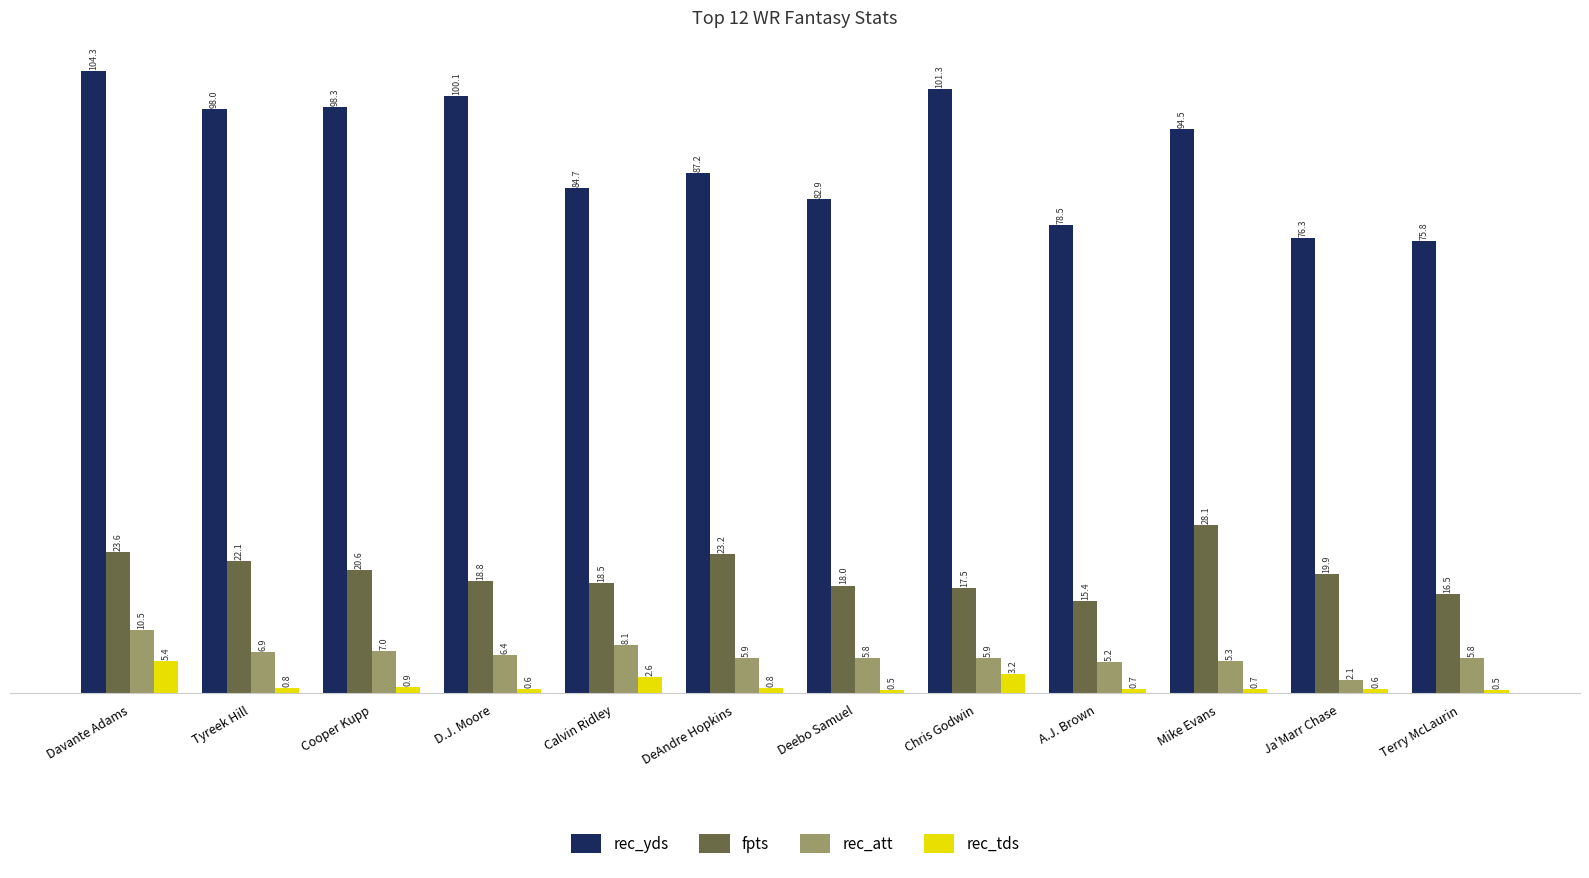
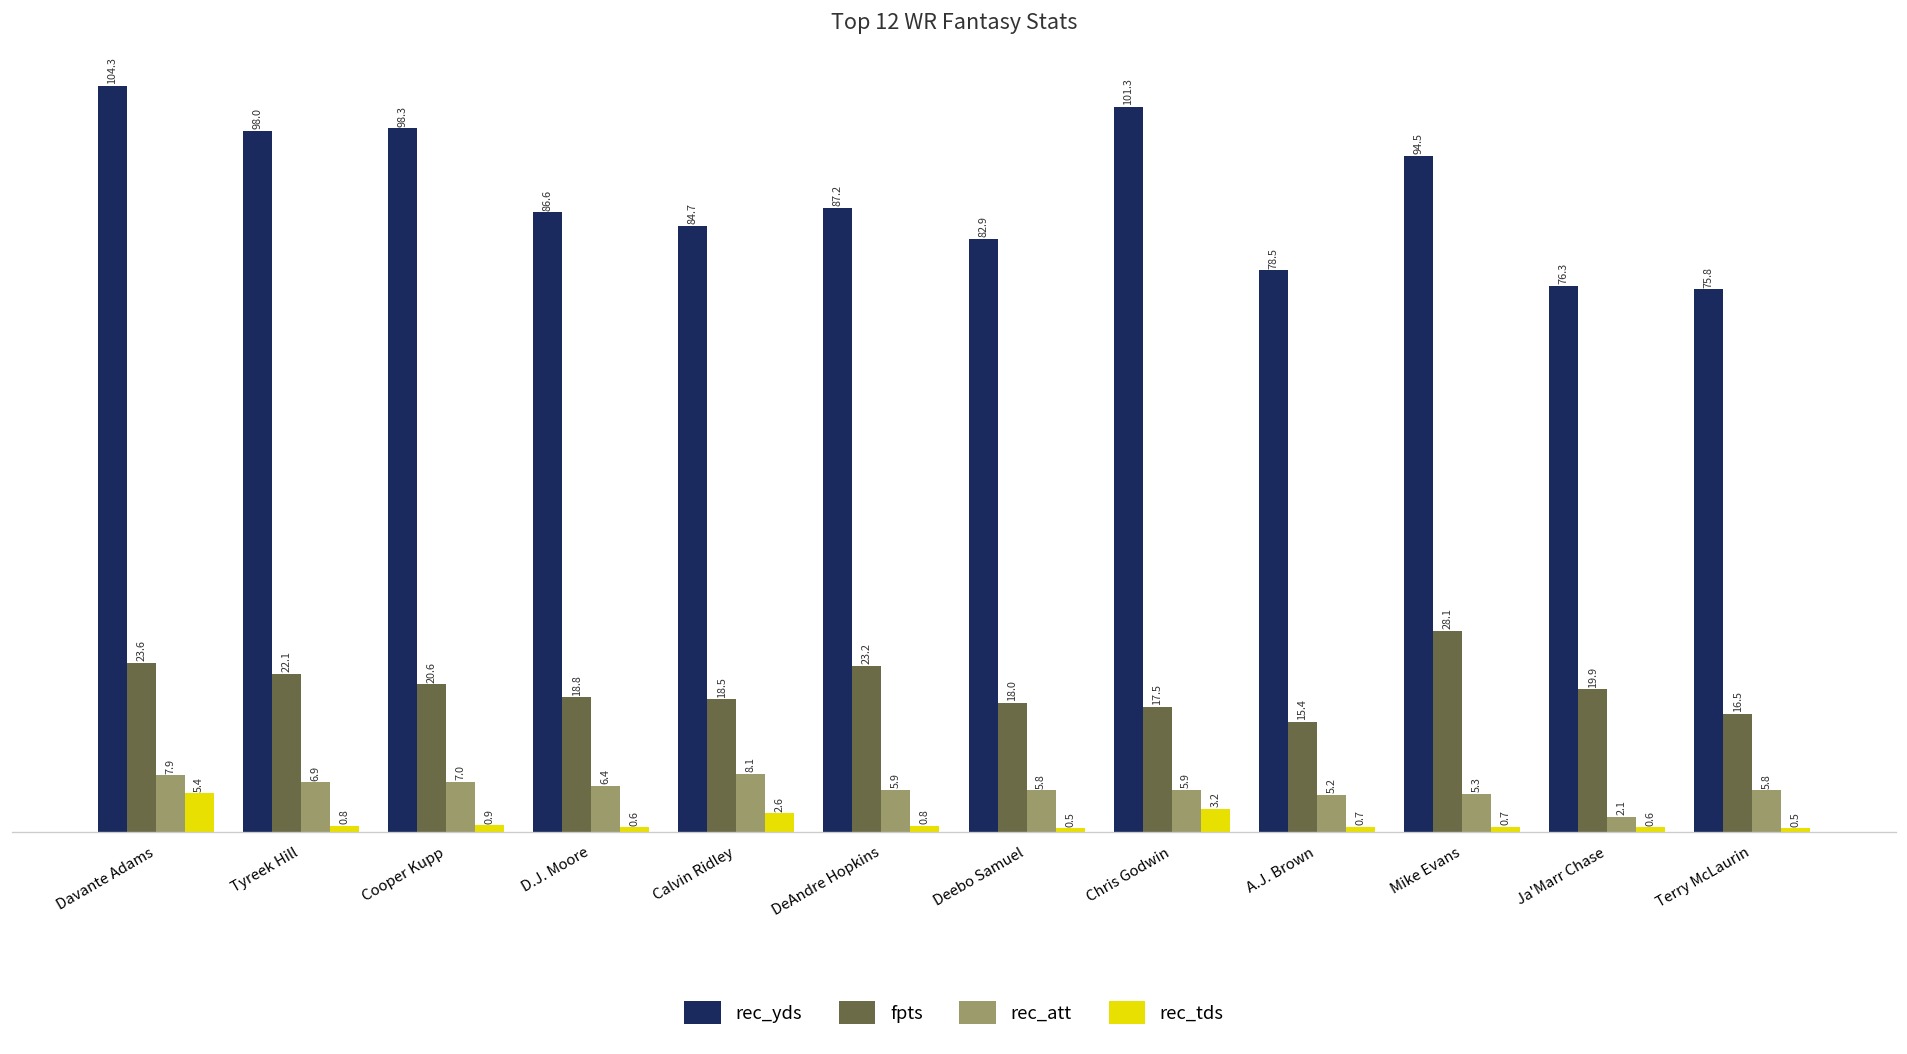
  {
    "rec_yds": {
      "Davante Adams": 104.3,
      "Tyreek Hill": 98.0,
      "Cooper Kupp": 98.3,
-     "D.J. Moore": 100.1,
+     "D.J. Moore": 86.6,
      "Calvin Ridley": 84.7,
      "DeAndre Hopkins": 87.2,
      "Deebo Samuel": 82.9,
      "Chris Godwin": 101.3,
      "A.J. Brown": 78.5,
      "Mike Evans": 94.5,
      "Ja'Marr Chase": 76.3,
      "Terry McLaurin": 75.8
    },
    "fpts": {
      "Davante Adams": 23.6,
      "Tyreek Hill": 22.1,
      "Cooper Kupp": 20.6,
      "D.J. Moore": 18.8,
      "Calvin Ridley": 18.5,
      "DeAndre Hopkins": 23.2,
      "Deebo Samuel": 18.0,
      "Chris Godwin": 17.5,
      "A.J. Brown": 15.4,
      "Mike Evans": 28.1,
      "Ja'Marr Chase": 19.9,
      "Terry McLaurin": 16.5
    },
    "rec_att": {
-     "Davante Adams": 10.5,
+     "Davante Adams": 7.9,
      "Tyreek Hill": 6.9,
      "Cooper Kupp": 7.0,
      "D.J. Moore": 6.4,
      "Calvin Ridley": 8.1,
      "DeAndre Hopkins": 5.9,
      "Deebo Samuel": 5.8,
      "Chris Godwin": 5.9,
      "A.J. Brown": 5.2,
      "Mike Evans": 5.3,
      "Ja'Marr Chase": 2.1,
      "Terry McLaurin": 5.8
    },
    "rec_tds": {
      "Davante Adams": 5.4,
      "Tyreek Hill": 0.8,
      "Cooper Kupp": 0.9,
      "D.J. Moore": 0.6,
      "Calvin Ridley": 2.6,
      "DeAndre Hopkins": 0.8,
      "Deebo Samuel": 0.5,
      "Chris Godwin": 3.2,
      "A.J. Brown": 0.7,
      "Mike Evans": 0.7,
      "Ja'Marr Chase": 0.6,
      "Terry McLaurin": 0.5
    }
  }
